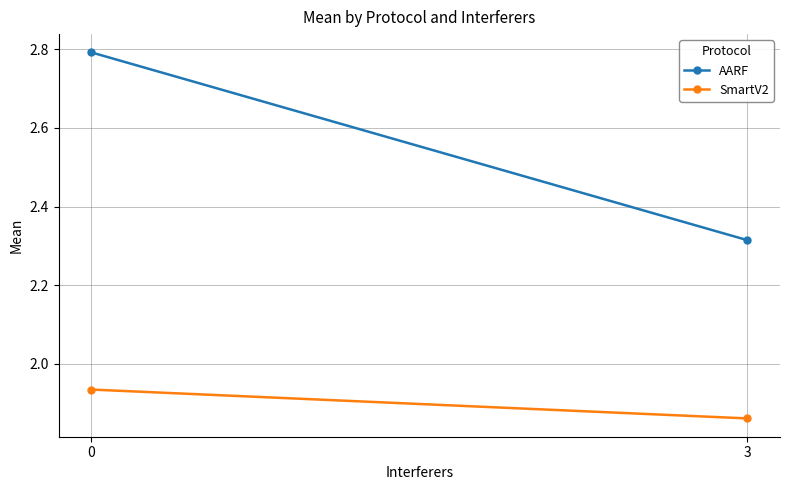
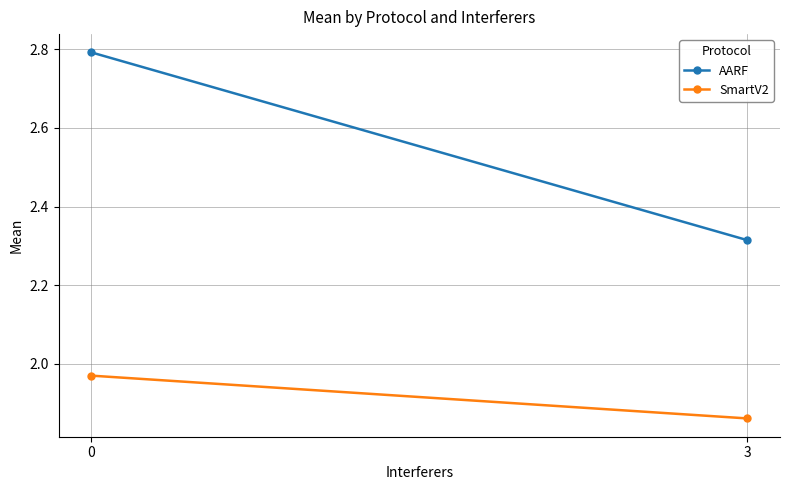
  {
    "AARF": {
      "0": 2.79,
      "3": 2.31
    },
    "SmartV2": {
-     "0": 1.93,
+     "0": 1.97,
      "3": 1.86
    }
  }
